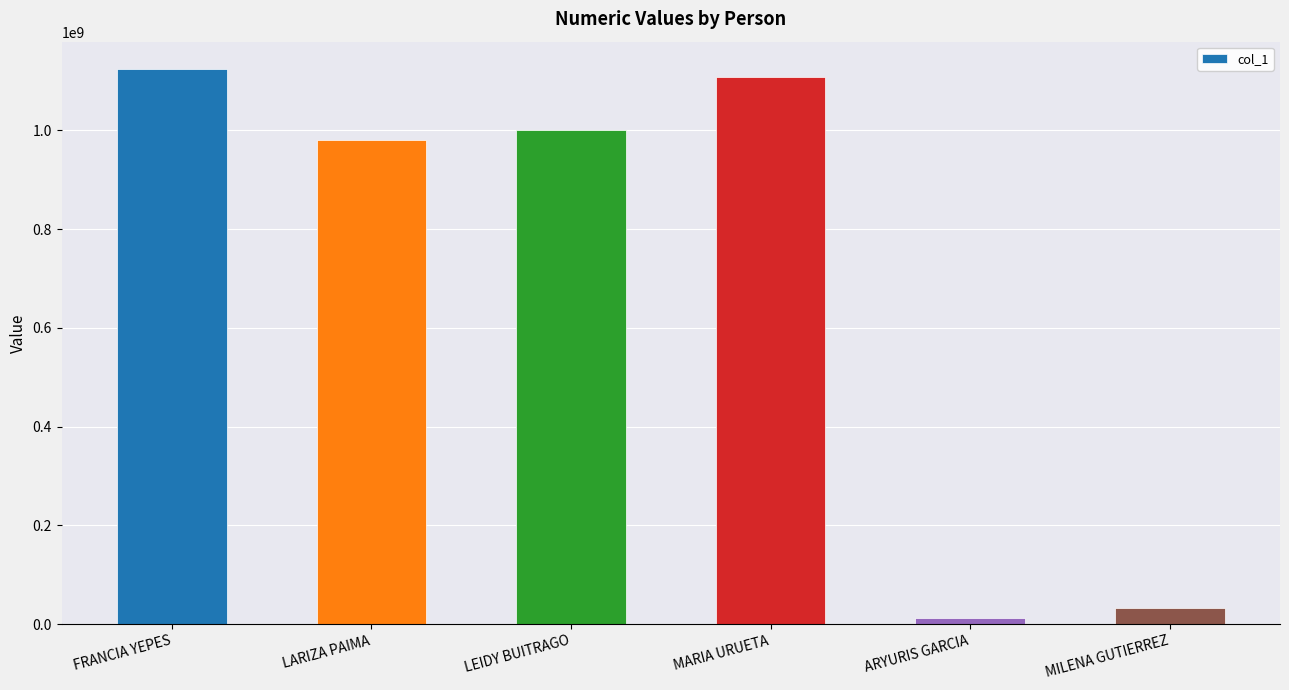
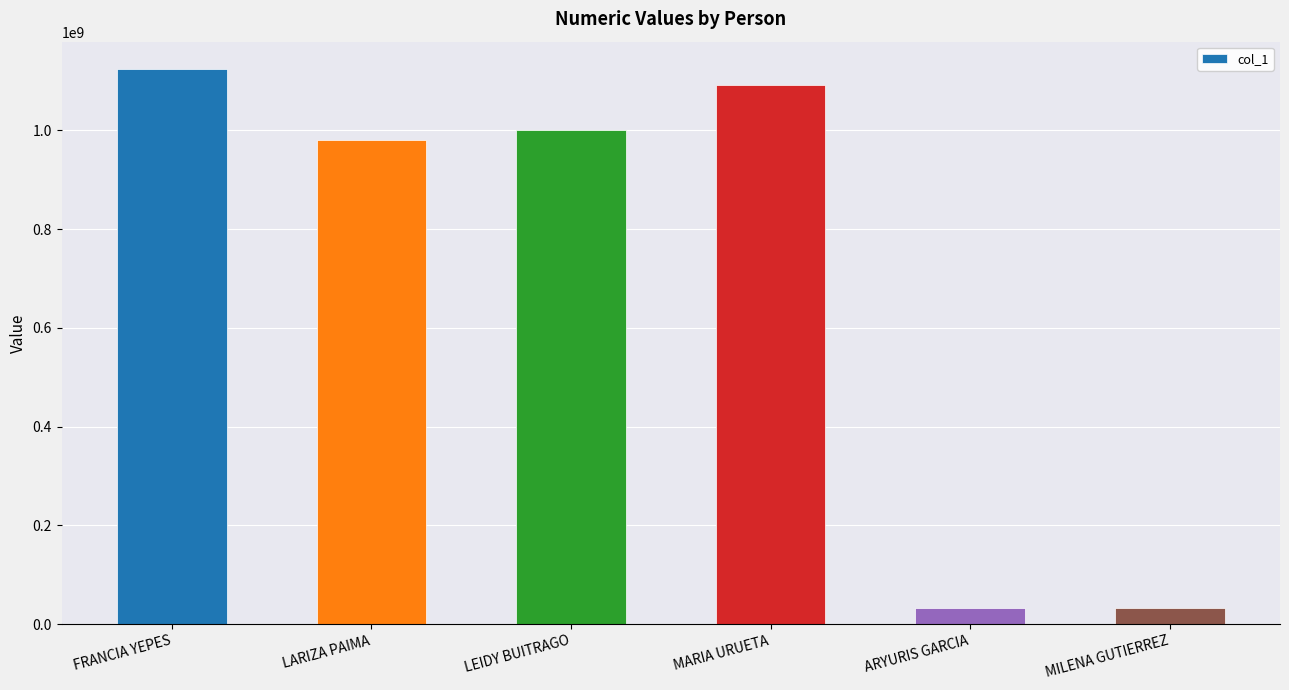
  {
    "FRANCIA YEPES": 1120000000,
    "LARIZA PAIMA": 980000000,
    "LEIDY BUITRAGO": 1000000000,
-   "MARIA URUETA": 1110000000,
-   "ARYURIS GARCIA": 10000000,
+   "MARIA URUETA": 1090000000,
+   "ARYURIS GARCIA": 30000000,
    "MILENA GUTIERREZ": 30000000
  }
